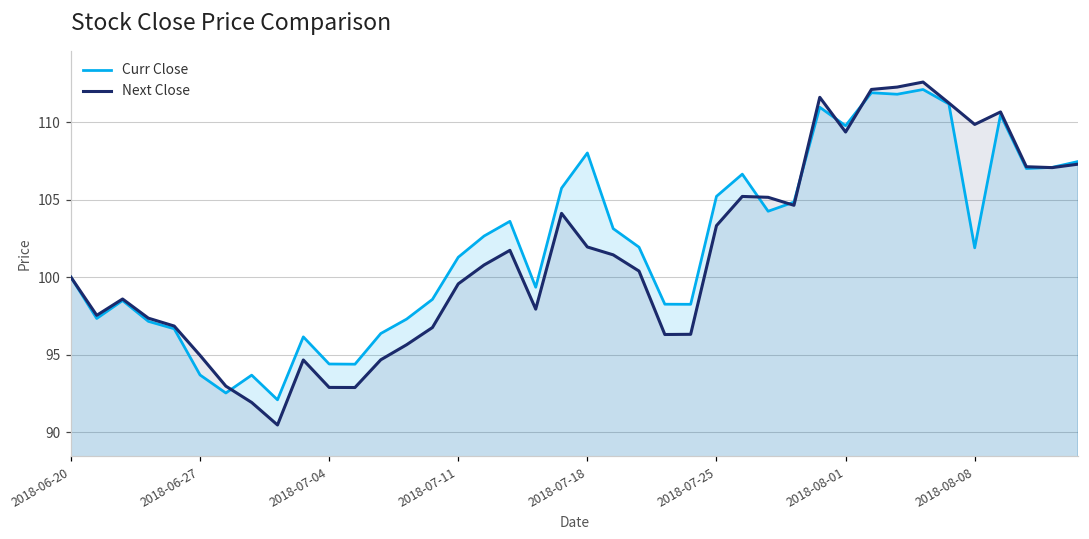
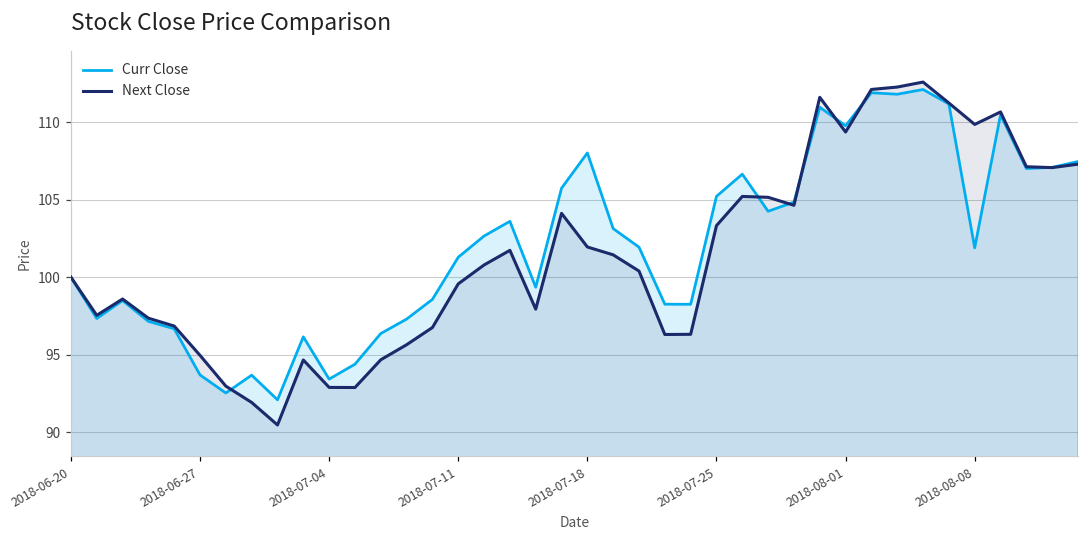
  {
    "Curr Close": {
      "2018-06-27": 93.7,
-     "2018-07-04": 94.4,
+     "2018-07-04": 93.4,
      "2018-07-11": 101.3,
      "2018-07-18": 108.0,
      "2018-07-25": 105.2,
      "2018-08-01": 109.8,
      "2018-08-08": 101.9
    },
    "Next Close": {
      "2018-06-27": 95.0,
      "2018-07-04": 92.9,
      "2018-07-11": 99.6,
      "2018-07-18": 101.9,
      "2018-07-25": 103.3,
      "2018-08-01": 109.4,
      "2018-08-08": 109.9
    }
  }
